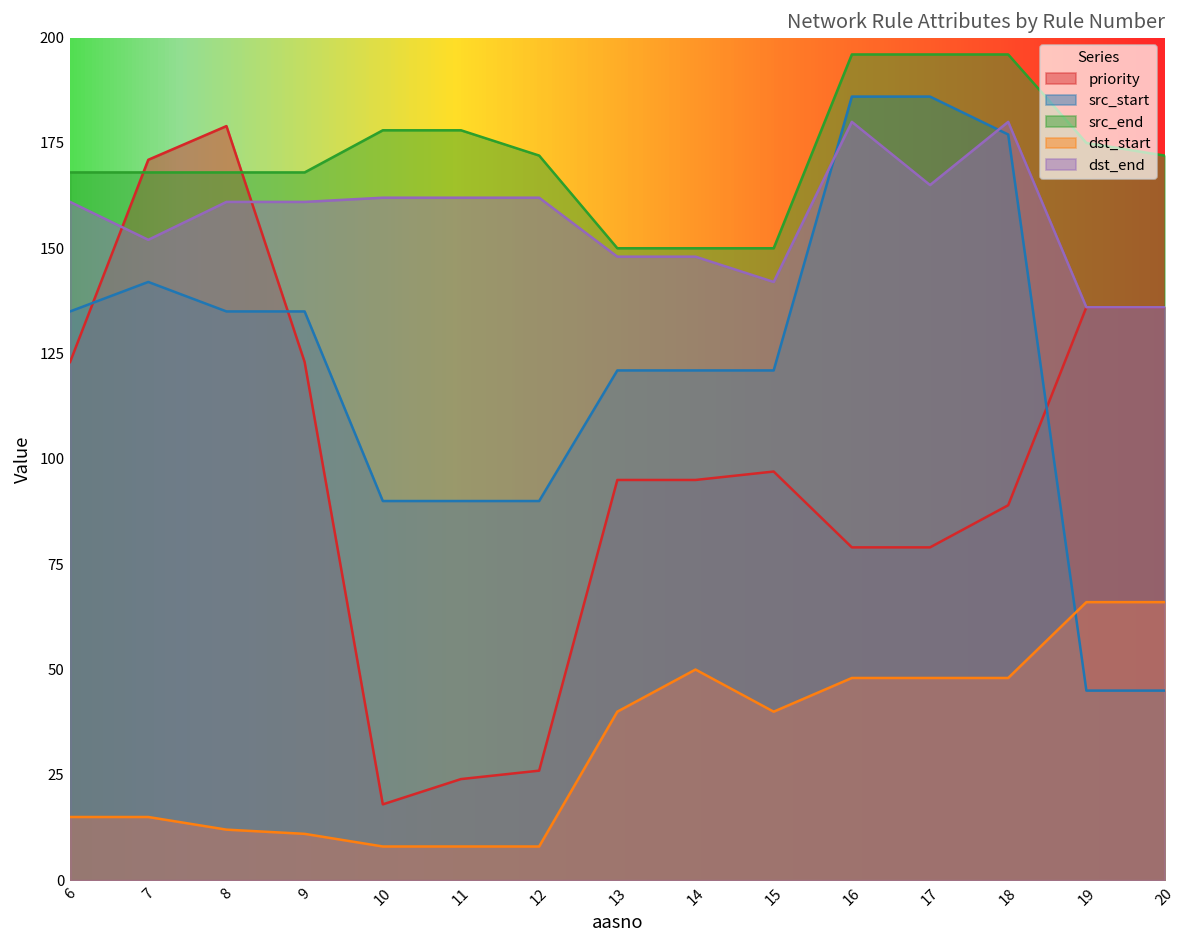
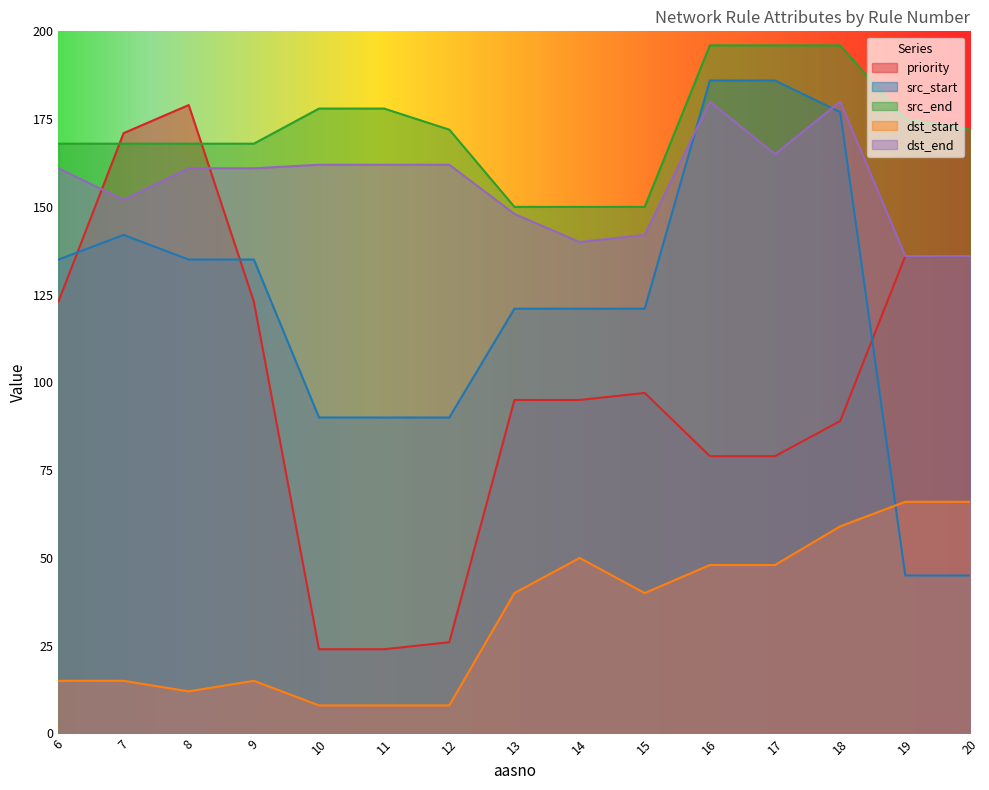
  {
    "priority": {
      "6": 123,
      "7": 171,
      "8": 179,
      "9": 123,
-     "10": 18,
+     "10": 24,
      "11": 24,
      "12": 26,
      "13": 95,
      "14": 95,
      "15": 97,
      "16": 79,
      "17": 79,
      "18": 89
    },
    "src_start": {
      "6": 135,
      "7": 142,
      "8": 135,
      "9": 135,
      "10": 90,
      "11": 90,
      "12": 90,
      "13": 121,
      "14": 121,
      "15": 121,
      "16": 186,
      "17": 186,
      "18": 177,
      "19": 45,
      "20": 45
    },
    "src_end": {
      "6": 168,
      "7": 168,
      "8": 168,
      "9": 168,
      "10": 178,
      "11": 178,
      "12": 172,
      "13": 150,
      "14": 150,
      "15": 150,
      "16": 196,
      "17": 196,
      "18": 196,
      "20": 172
    },
    "dst_start": {
      "6": 15,
      "7": 15,
      "8": 12,
-     "9": 11,
+     "9": 15,
      "10": 8,
      "11": 8,
      "12": 8,
      "13": 40,
      "14": 50,
      "15": 40,
      "16": 48,
      "17": 48,
-     "18": 48,
+     "18": 59,
      "19": 66,
      "20": 66
    },
    "dst_end": {
      "6": 161,
      "7": 152,
      "8": 161,
      "9": 161,
      "10": 162,
      "11": 162,
      "12": 162,
      "13": 148,
-     "14": 148,
+     "14": 140,
      "15": 142,
      "16": 180,
      "17": 165,
      "18": 180
    }
  }
